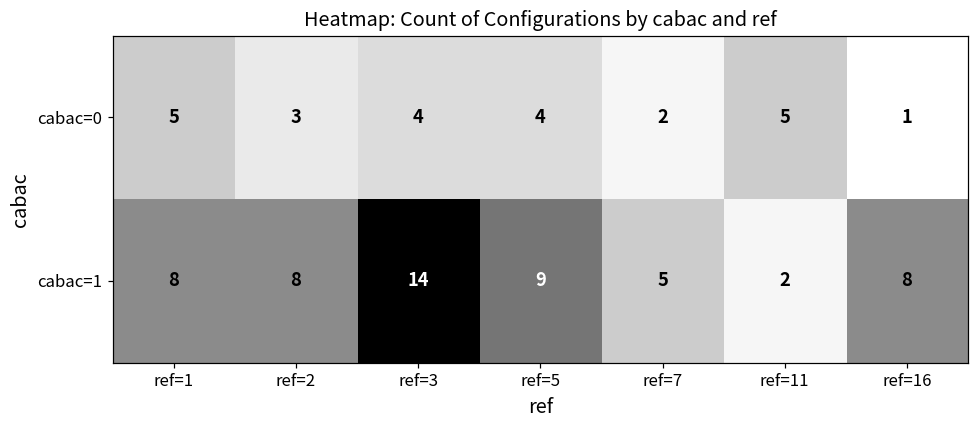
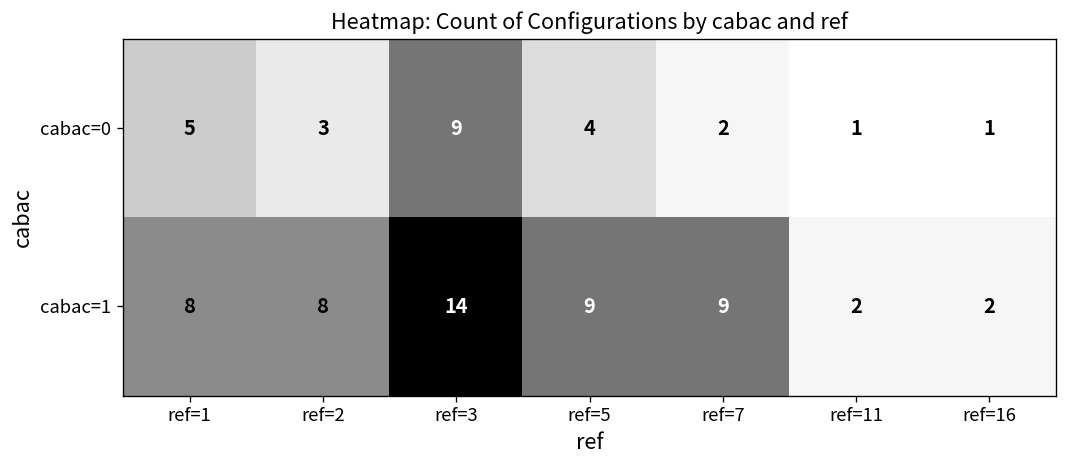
  {
    "cabac=0": {
      "ref=1": 5,
      "ref=2": 3,
-     "ref=3": 4,
+     "ref=3": 9,
      "ref=5": 4,
      "ref=7": 2,
-     "ref=11": 5,
+     "ref=11": 1,
      "ref=16": 1
    },
    "cabac=1": {
      "ref=1": 8,
      "ref=2": 8,
      "ref=3": 14,
      "ref=5": 9,
-     "ref=7": 5,
+     "ref=7": 9,
      "ref=11": 2,
-     "ref=16": 8
+     "ref=16": 2
    }
  }
